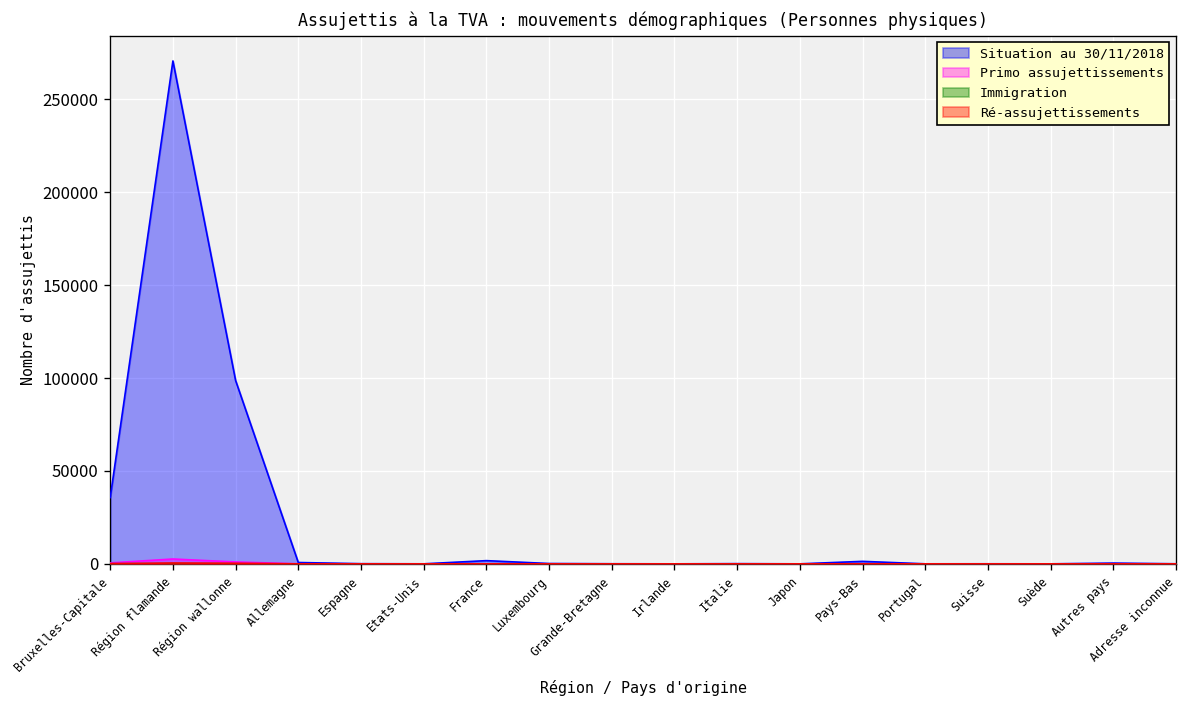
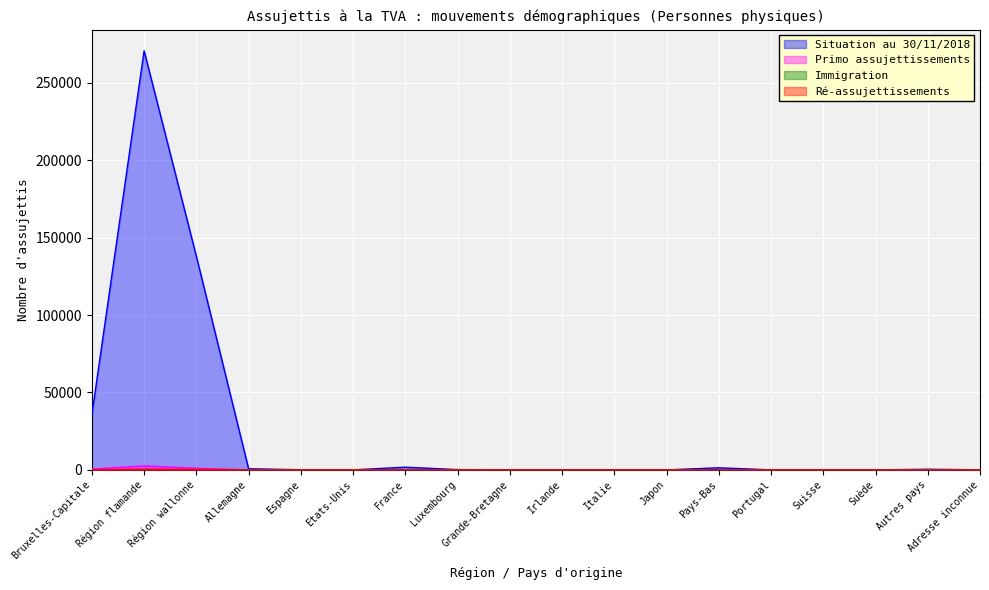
  {
    "Situation au 30/11/2018": {
      "Bruxelles-Capitale": 36000,
      "Région flamande": 271000,
-     "Région wallonne": 99000,
+     "Région wallonne": 138000,
      "France": 2000
    },
    "Primo assujettissements": {
      "Région flamande": 3000
    }
  }
